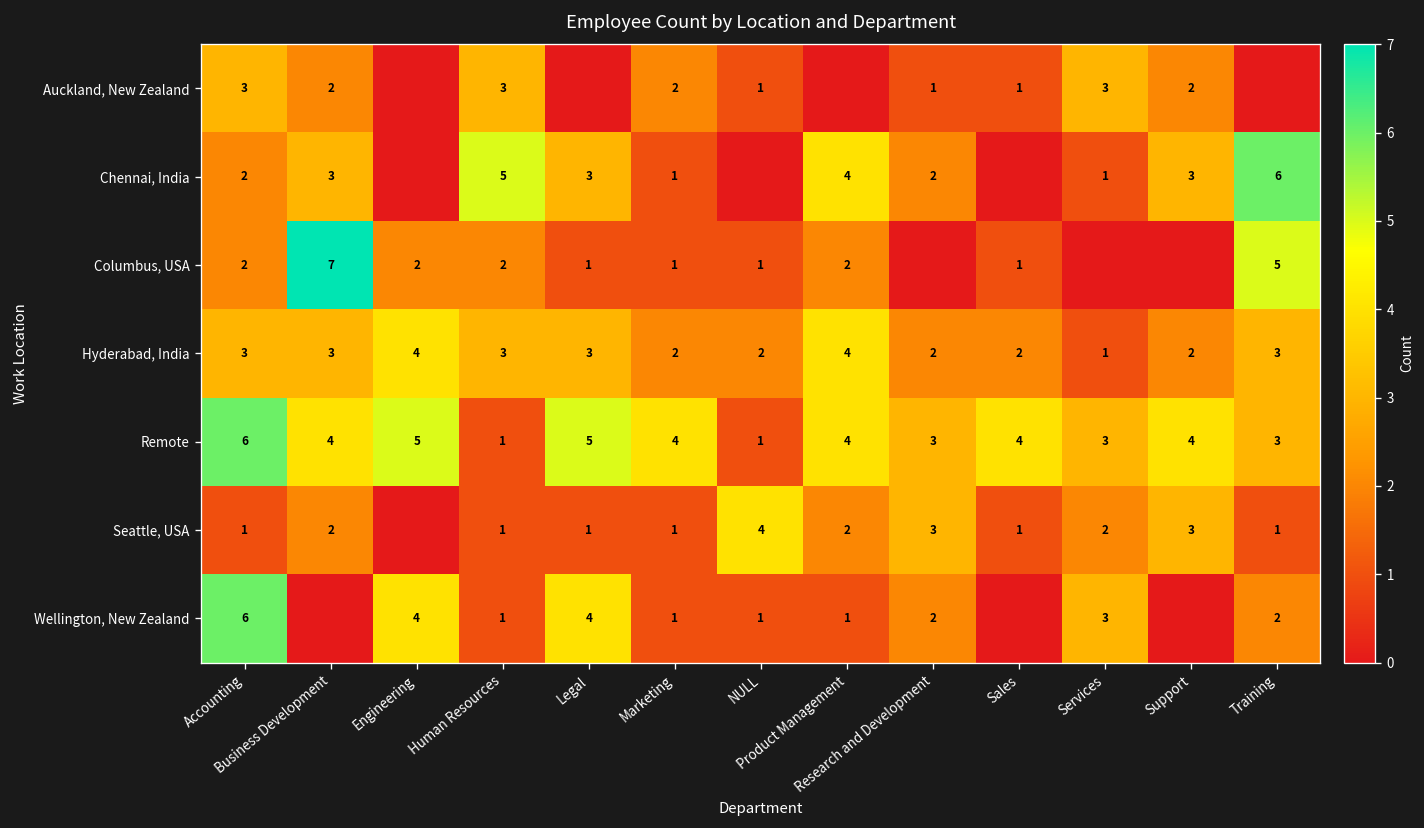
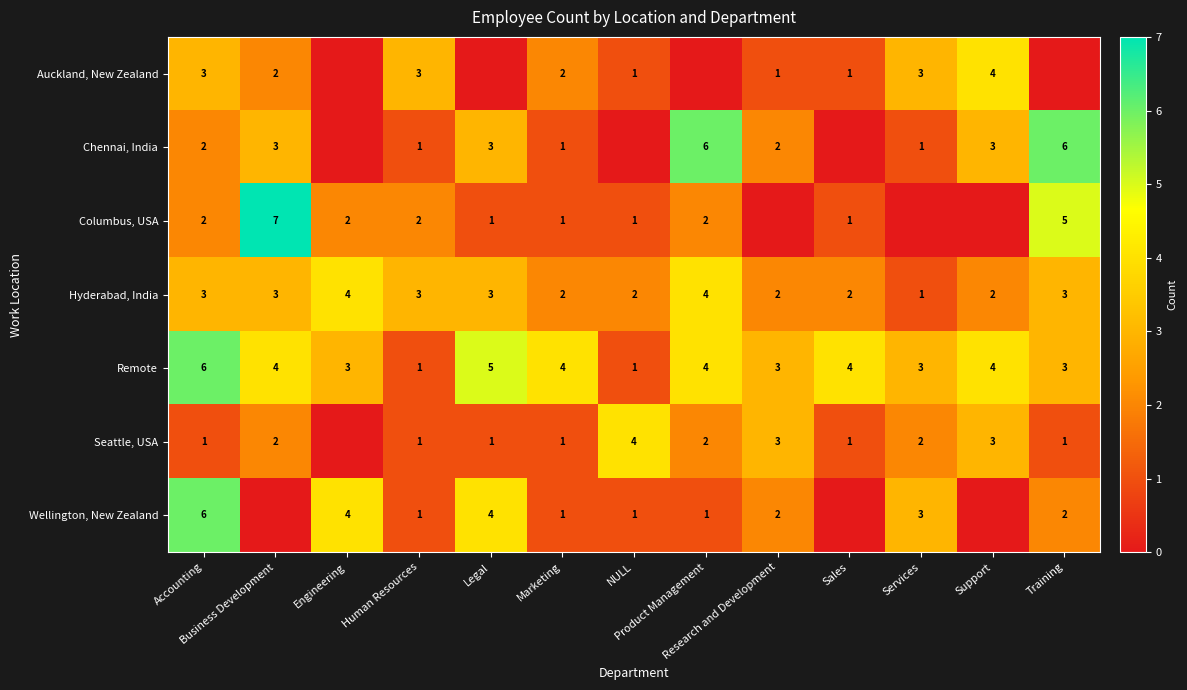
  {
    "Auckland, New Zealand": {
      "Accounting": 3,
      "Business Development": 2,
      "Human Resources": 3,
      "Marketing": 2,
      "NULL": 1,
      "Research and Development": 1,
      "Sales": 1,
      "Services": 3,
-     "Support": 2
+     "Support": 4
    },
    "Chennai, India": {
      "Accounting": 2,
      "Business Development": 3,
-     "Human Resources": 5,
+     "Human Resources": 1,
      "Legal": 3,
      "Marketing": 1,
-     "Product Management": 4,
+     "Product Management": 6,
      "Research and Development": 2,
      "Services": 1,
      "Support": 3,
      "Training": 6
    },
    "Columbus, USA": {
      "Accounting": 2,
      "Business Development": 7,
      "Engineering": 2,
      "Human Resources": 2,
      "Legal": 1,
      "Marketing": 1,
      "NULL": 1,
      "Product Management": 2,
      "Sales": 1,
      "Training": 5
    },
    "Hyderabad, India": {
      "Accounting": 3,
      "Business Development": 3,
      "Engineering": 4,
      "Human Resources": 3,
      "Legal": 3,
      "Marketing": 2,
      "NULL": 2,
      "Product Management": 4,
      "Research and Development": 2,
      "Sales": 2,
      "Services": 1,
      "Support": 2,
      "Training": 3
    },
    "Remote": {
      "Accounting": 6,
      "Business Development": 4,
-     "Engineering": 5,
+     "Engineering": 3,
      "Human Resources": 1,
      "Legal": 5,
      "Marketing": 4,
      "NULL": 1,
      "Product Management": 4,
      "Research and Development": 3,
      "Sales": 4,
      "Services": 3,
      "Support": 4,
      "Training": 3
    },
    "Seattle, USA": {
      "Accounting": 1,
      "Business Development": 2,
      "Human Resources": 1,
      "Legal": 1,
      "Marketing": 1,
      "NULL": 4,
      "Product Management": 2,
      "Research and Development": 3,
      "Sales": 1,
      "Services": 2,
      "Support": 3,
      "Training": 1
    },
    "Wellington, New Zealand": {
      "Accounting": 6,
      "Engineering": 4,
      "Human Resources": 1,
      "Legal": 4,
      "Marketing": 1,
      "NULL": 1,
      "Product Management": 1,
      "Research and Development": 2,
      "Services": 3,
      "Training": 2
    }
  }
